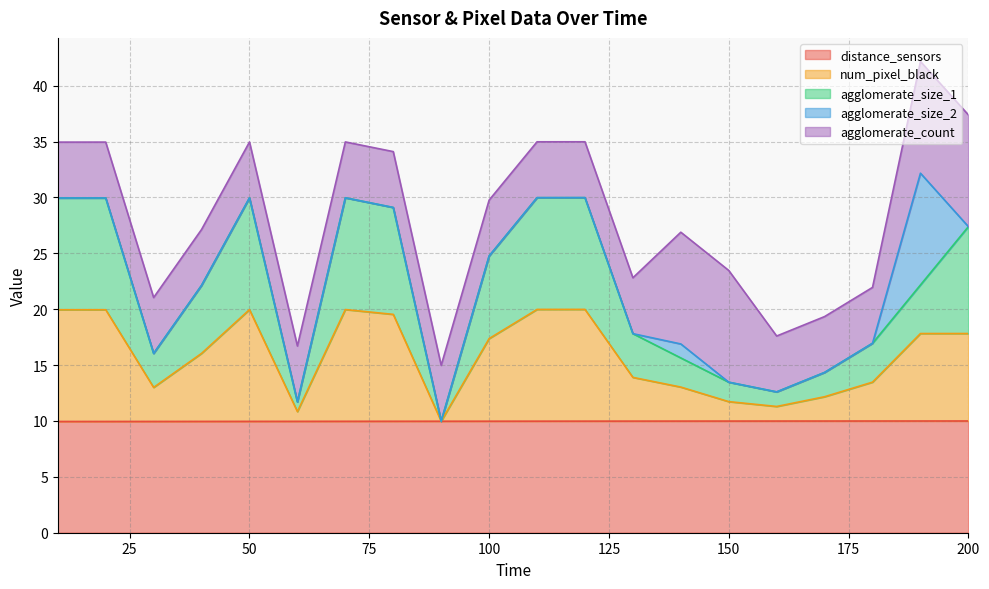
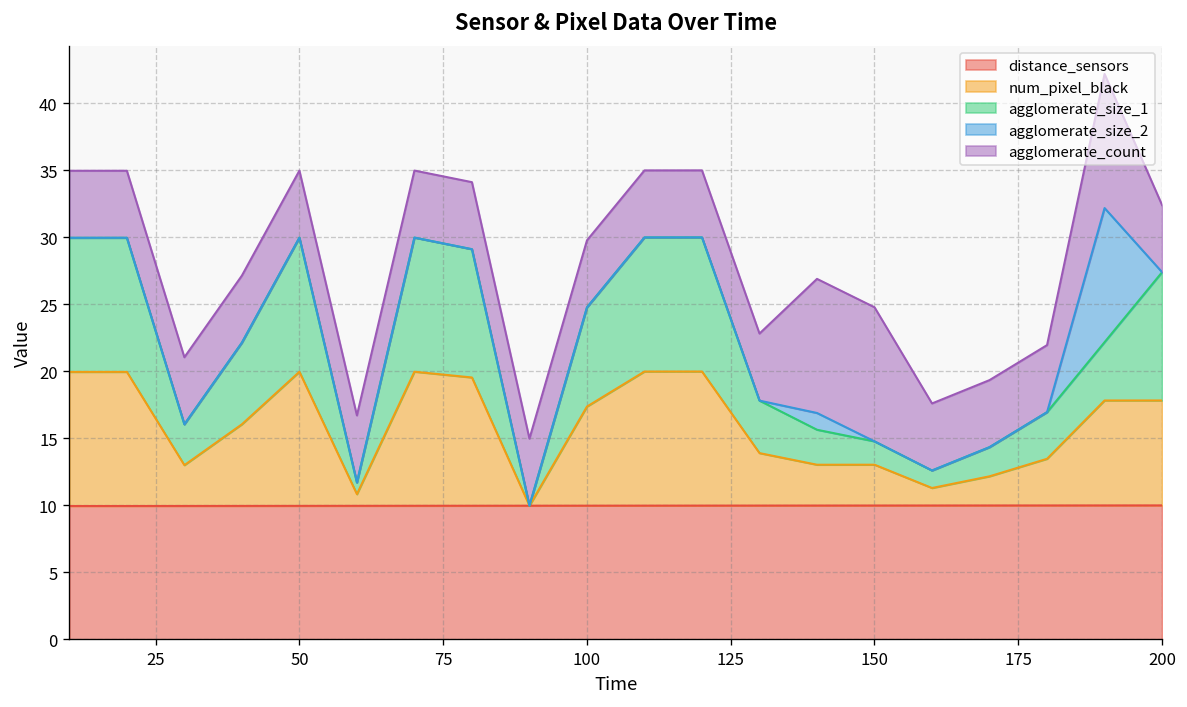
  {
    "distance_sensors": {
      "50": 10.0,
      "100": 10.0,
      "150": 10.0,
      "200": 10.0
    },
    "num_pixel_black": {
      "50": 10.0,
      "100": 7.4,
-     "150": 1.7,
+     "150": 3.0,
      "200": 7.8
    },
    "agglomerate_count": {
      "50": 5.0,
      "100": 5.0,
      "150": 10.0,
-     "200": 10.0
+     "200": 5.0
    }
  }
